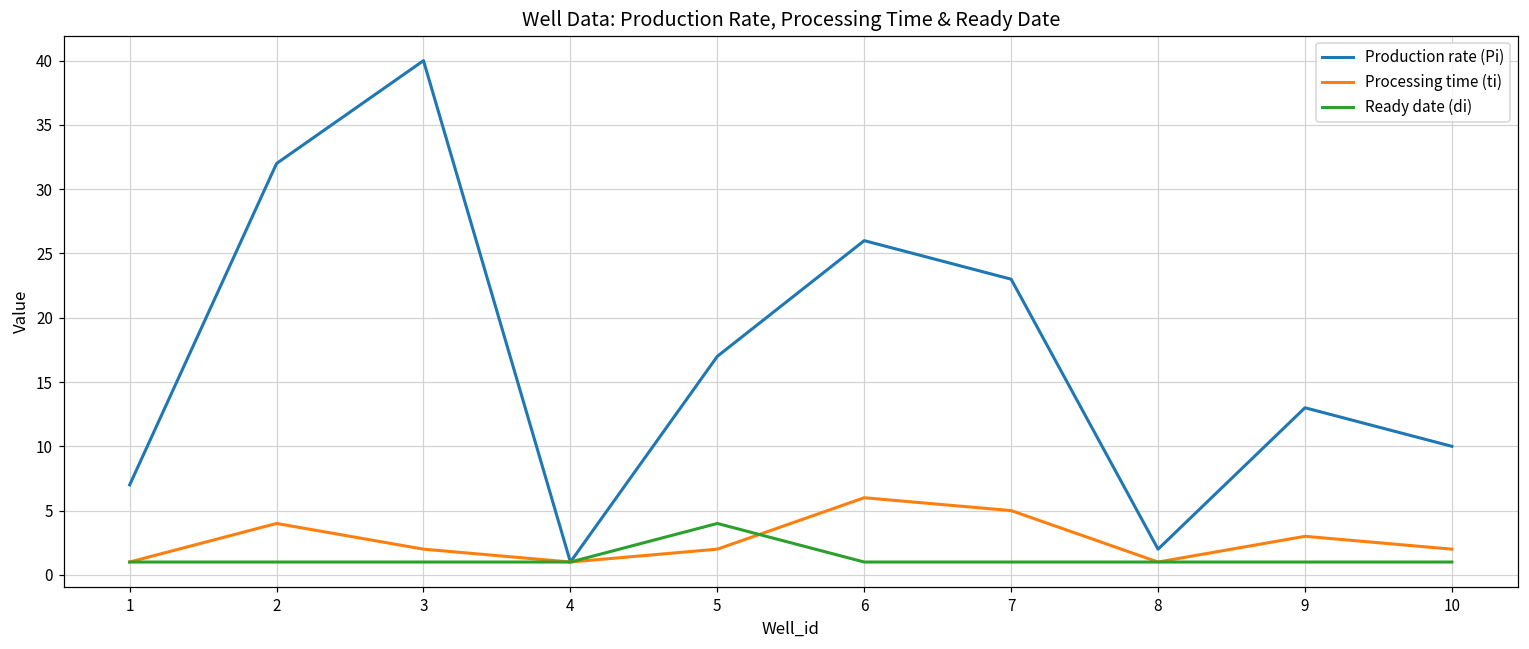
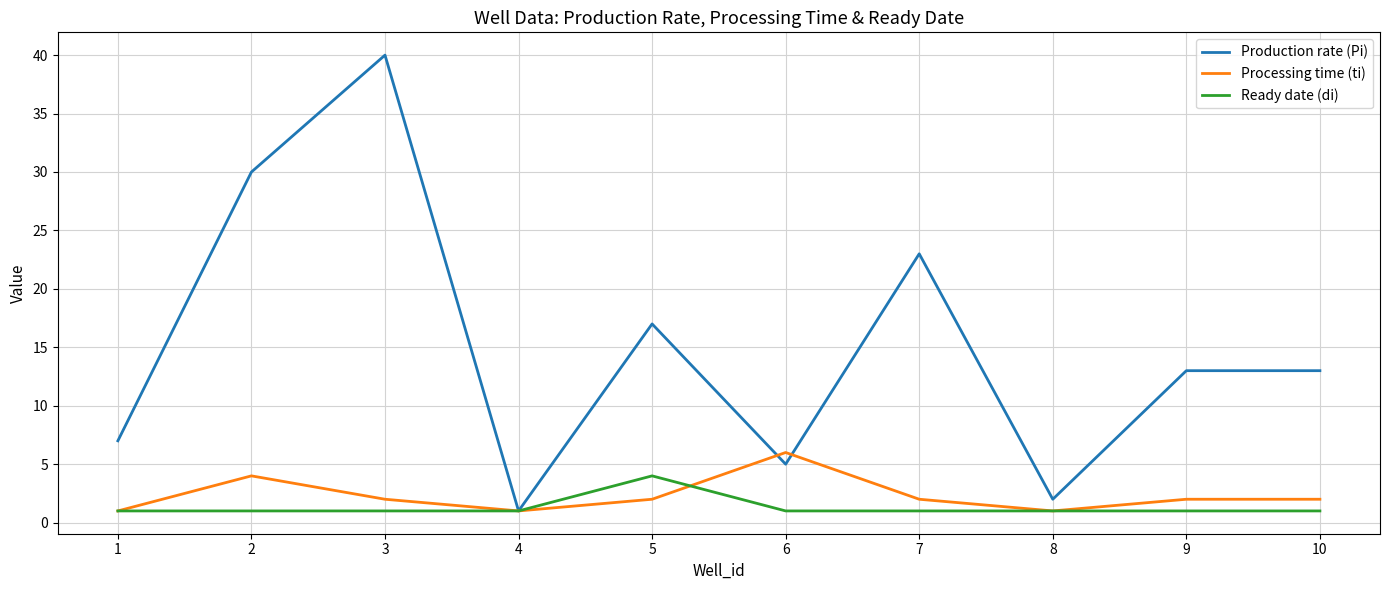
  {
    "Production rate (Pi)": {
      "1": 7,
-     "2": 32,
+     "2": 30,
      "3": 40,
      "5": 17,
-     "6": 26,
+     "6": 5,
      "7": 23,
      "8": 2,
      "9": 13,
-     "10": 10
+     "10": 13
    },
    "Processing time (ti)": {
      "2": 4,
      "3": 2,
      "5": 2,
      "6": 6,
-     "7": 5,
-     "9": 3,
+     "7": 2,
+     "9": 2,
      "10": 2
    },
    "Ready date (di)": {
      "2": 1,
      "3": 1,
      "5": 4,
      "6": 1,
      "7": 1,
      "9": 1,
      "10": 1
    }
  }
